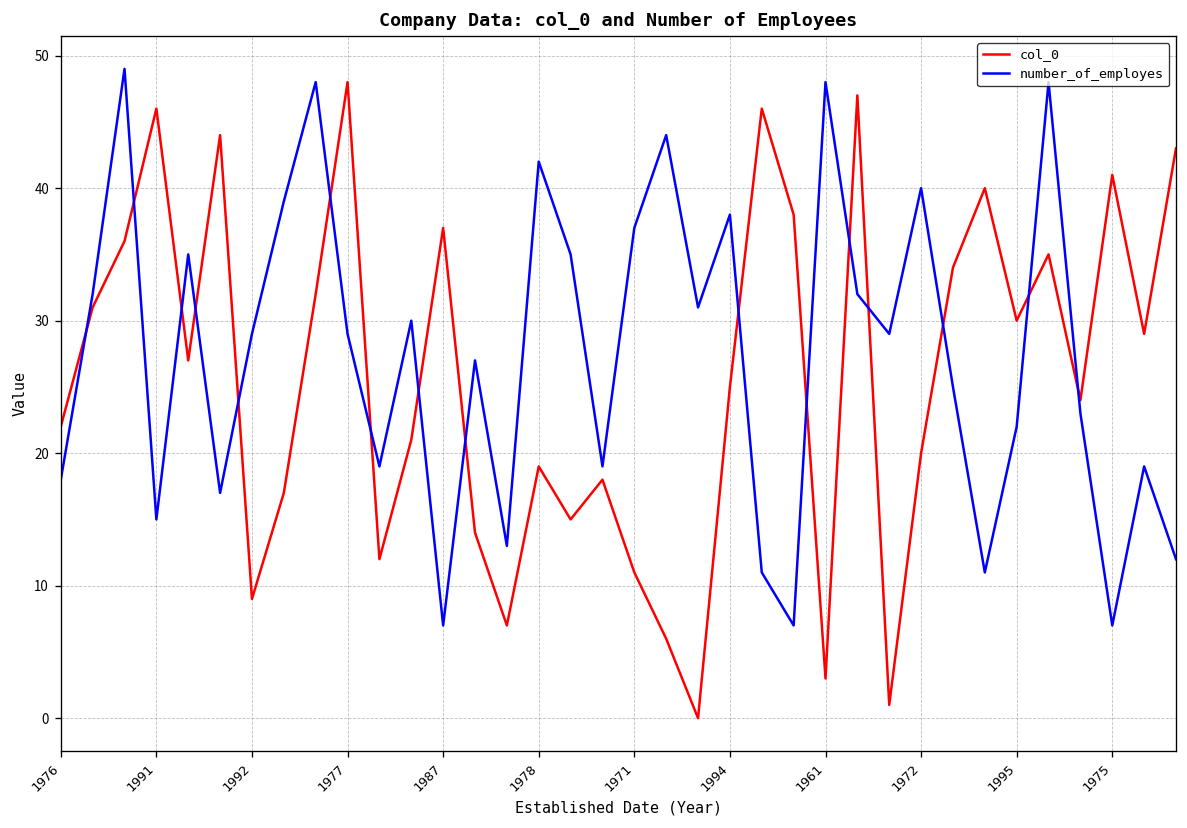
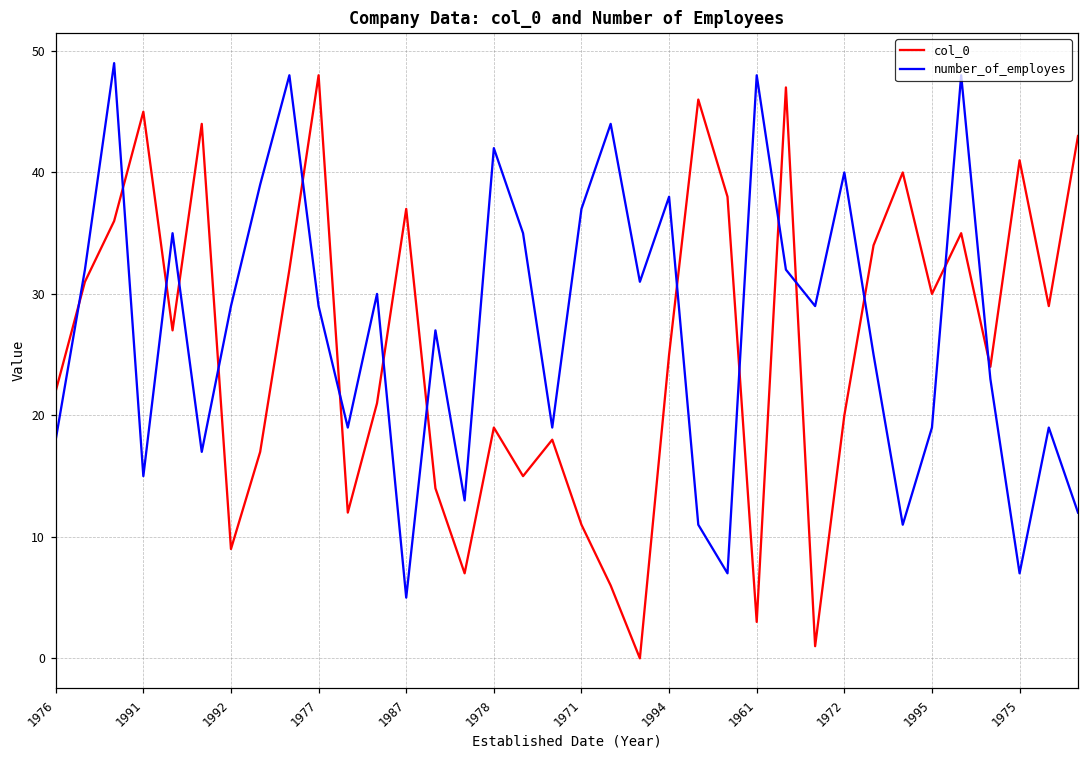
  {
    "col_0": {
-     "1991": 46,
+     "1991": 45,
      "1992": 9,
      "1977": 48,
      "1987": 37,
      "1971": 11,
      "1994": 25,
      "1972": 20,
      "1995": 30
    },
    "number_of_employes": {
      "1991": 15,
      "1992": 29,
      "1977": 29,
-     "1987": 7,
+     "1987": 5,
      "1971": 37,
      "1994": 38,
      "1972": 40,
-     "1995": 22
+     "1995": 19
    }
  }
